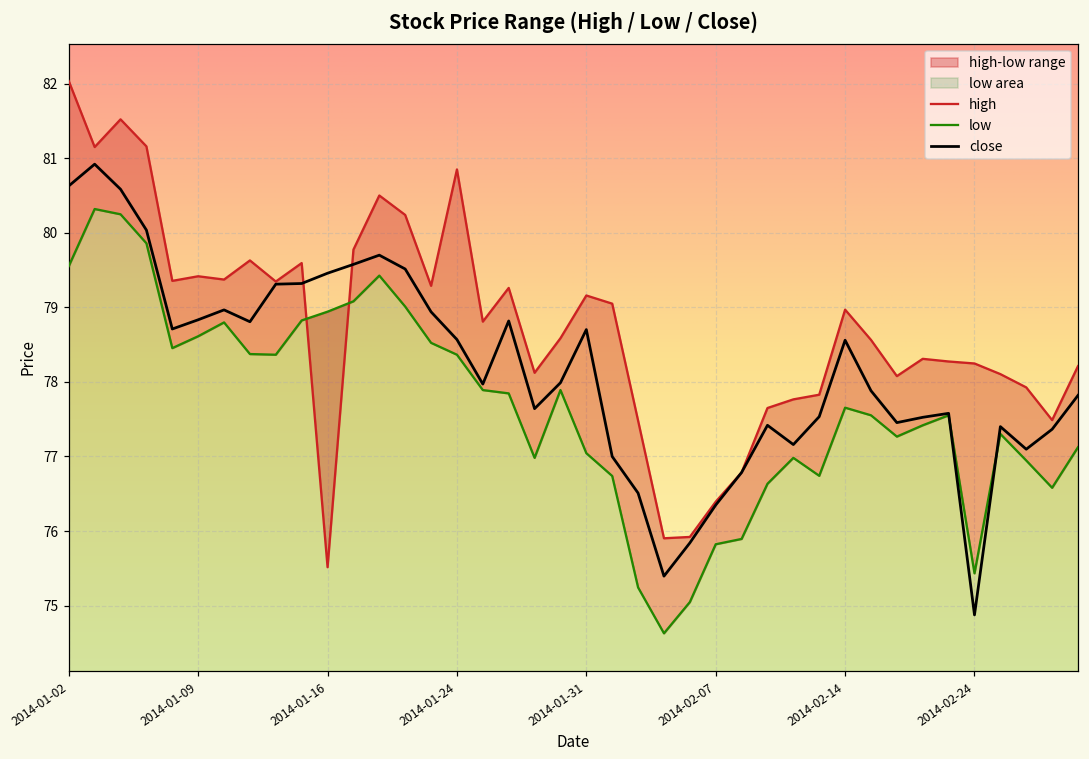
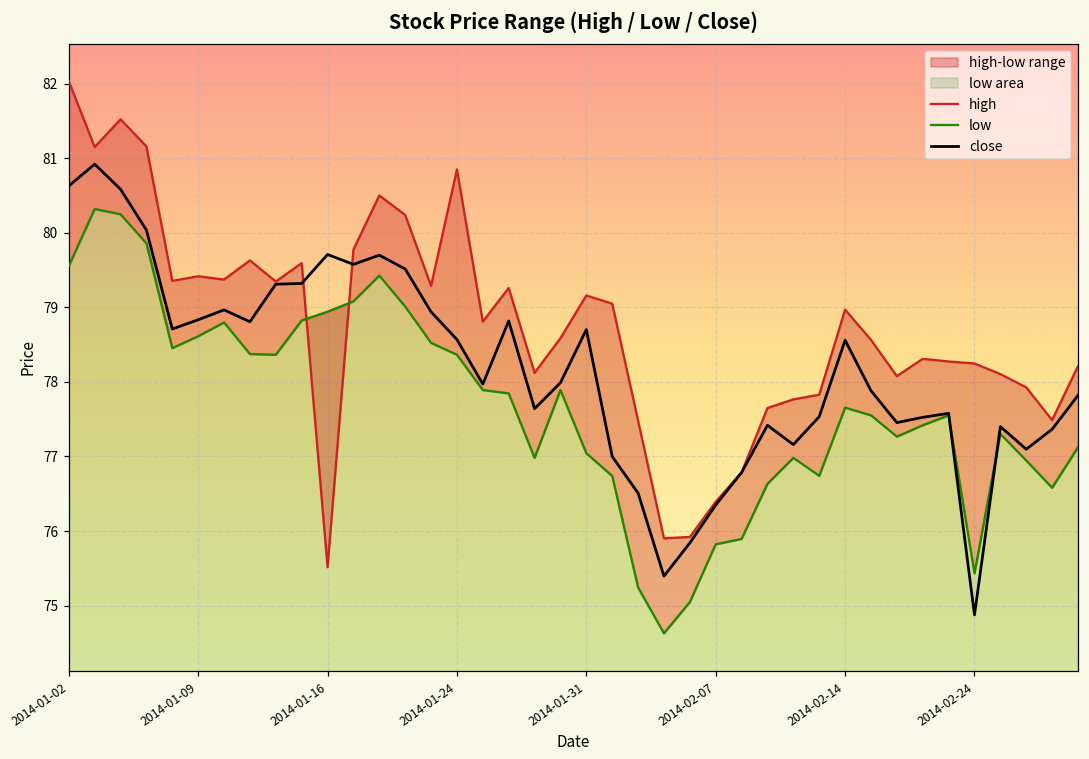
  {
    "low area": {
      "2014-01-02": 79.6,
      "2014-01-09": 78.6,
      "2014-01-24": 78.4,
      "2014-01-31": 77.0,
      "2014-02-07": 75.8,
      "2014-02-14": 77.7,
      "2014-02-24": 75.4
    },
    "close": {
      "2014-01-02": 80.6,
      "2014-01-09": 78.8,
-     "2014-01-16": 79.5,
+     "2014-01-16": 79.7,
      "2014-01-24": 78.6,
      "2014-01-31": 78.7,
      "2014-02-07": 76.3,
      "2014-02-14": 78.6,
      "2014-02-24": 74.9
    }
  }
